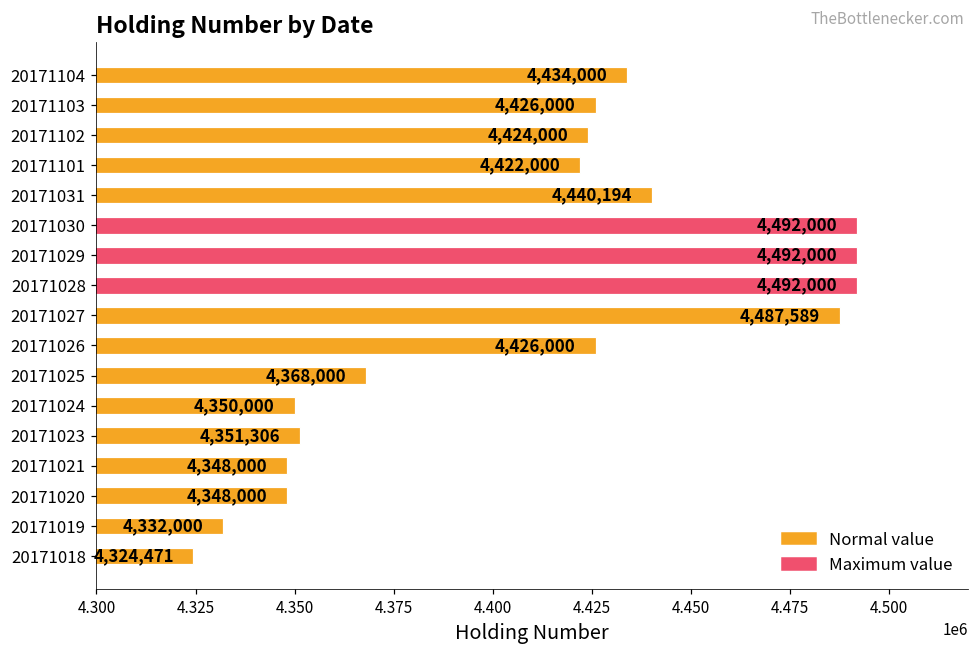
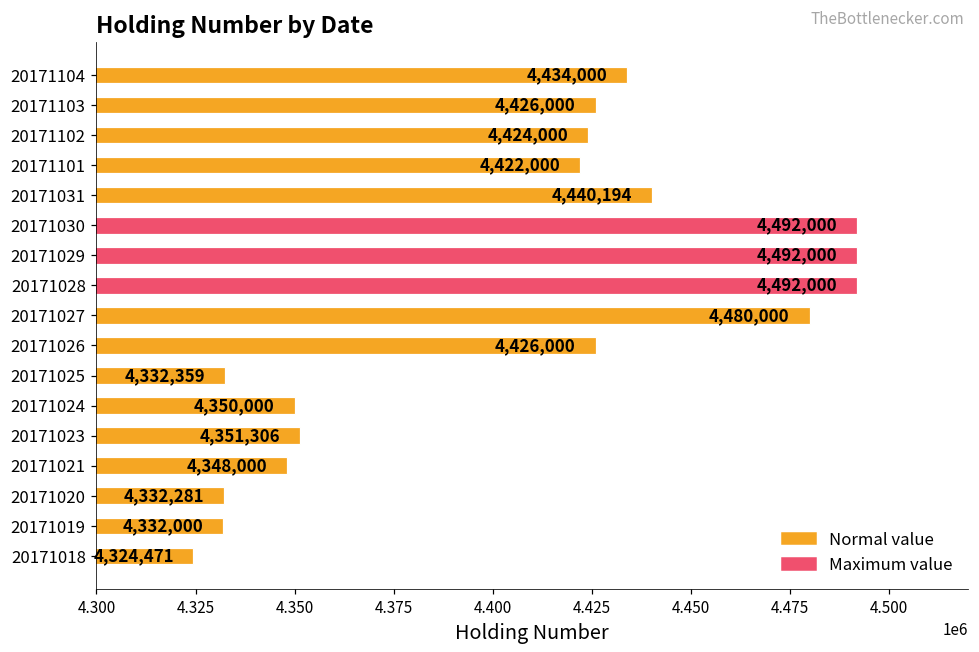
  {
    "20171104": "4,434,000",
    "20171103": "4,426,000",
    "20171102": "4,424,000",
    "20171101": "4,422,000",
    "20171031": "4,440,194",
    "20171030": "4,492,000",
    "20171029": "4,492,000",
    "20171028": "4,492,000",
-   "20171027": "4,487,589",
+   "20171027": "4,480,000",
    "20171026": "4,426,000",
-   "20171025": "4,368,000",
+   "20171025": "4,332,359",
    "20171024": "4,350,000",
    "20171023": "4,351,306",
    "20171021": "4,348,000",
-   "20171020": "4,348,000",
+   "20171020": "4,332,281",
    "20171019": "4,332,000",
    "20171018": "4,324,471"
  }
